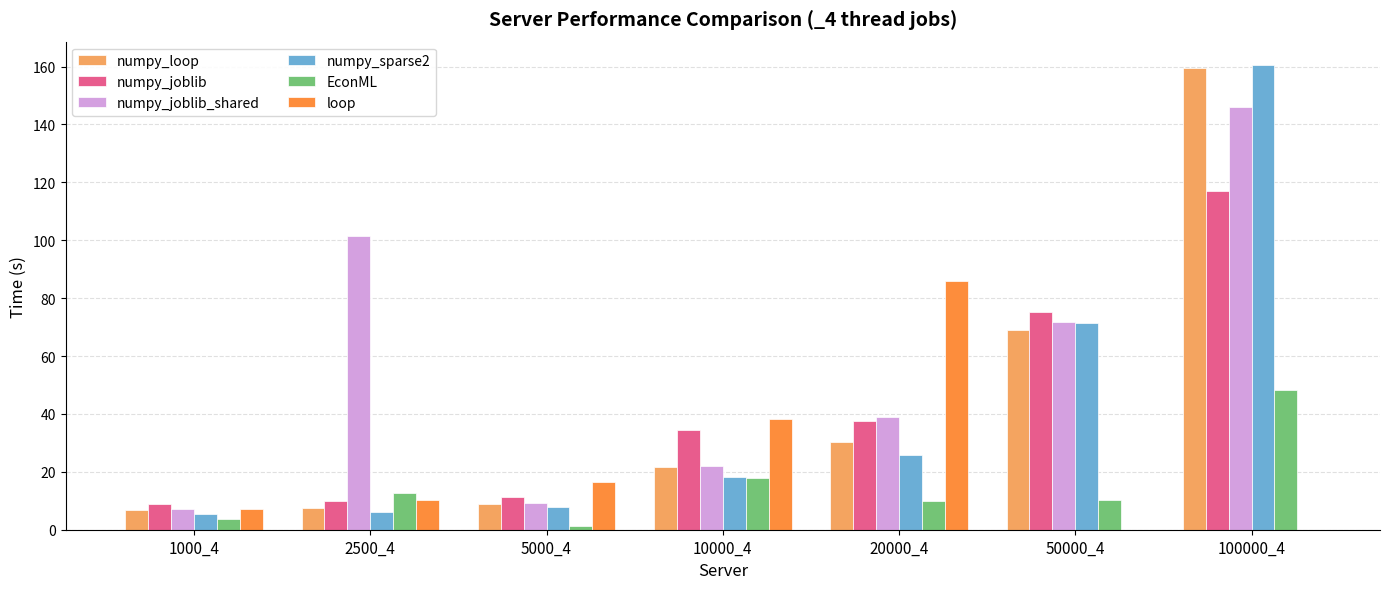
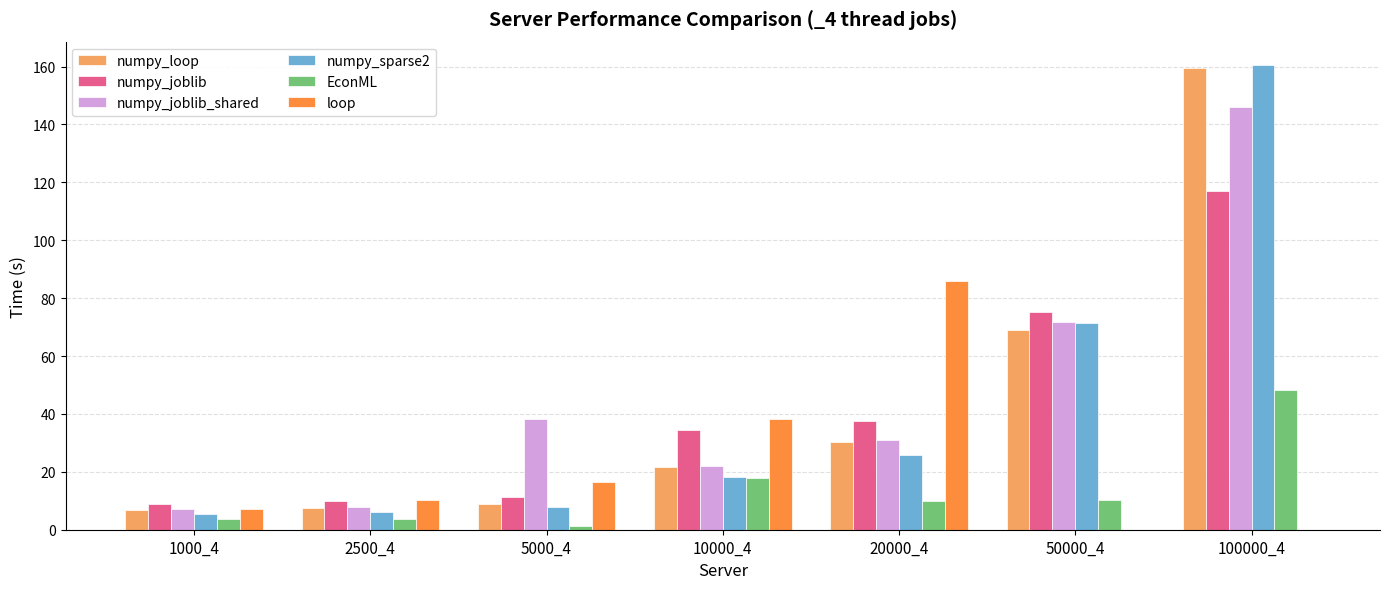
  {
    "numpy_joblib": {
      "1000_4": 9,
      "2500_4": 10,
      "5000_4": 11,
      "10000_4": 34,
      "20000_4": 37,
      "50000_4": 75,
      "100000_4": 117
    },
    "numpy_joblib_shared": {
      "1000_4": 7,
-     "2500_4": 101,
-     "5000_4": 9,
+     "2500_4": 8,
+     "5000_4": 38,
      "10000_4": 22,
-     "20000_4": 39,
+     "20000_4": 31,
      "50000_4": 72,
      "100000_4": 146
    },
    "numpy_sparse2": {
      "1000_4": 6,
      "2500_4": 6,
      "5000_4": 8,
      "10000_4": 18,
      "20000_4": 26,
      "50000_4": 71,
      "100000_4": 161
    },
    "EconML": {
      "1000_4": 4,
-     "2500_4": 13,
+     "2500_4": 4,
      "5000_4": 1,
      "10000_4": 18,
      "20000_4": 10,
      "50000_4": 10,
      "100000_4": 48
    }
  }
